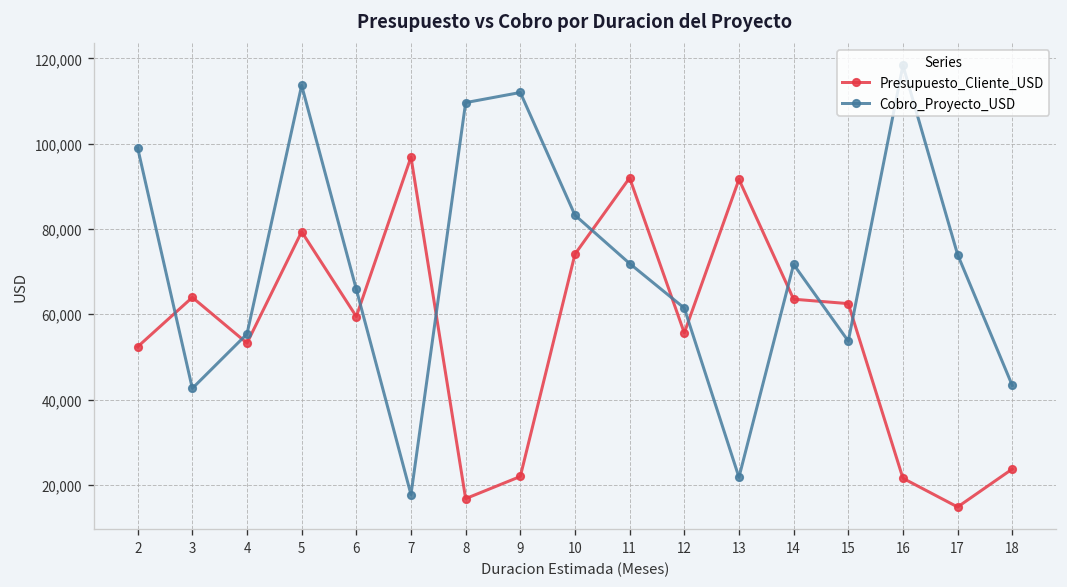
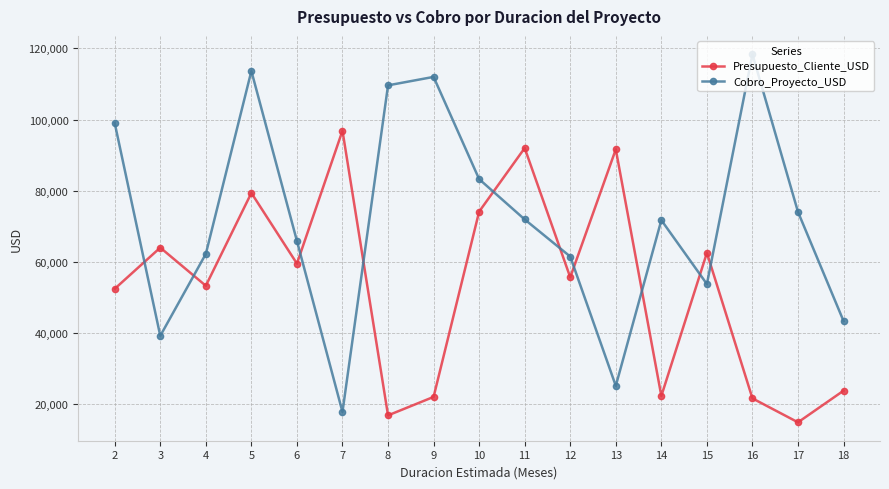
  {
    "Presupuesto_Cliente_USD": {
      "2": "52,000",
      "3": "64,000",
      "4": "53,000",
      "5": "79,000",
      "6": "59,000",
      "7": "97,000",
      "8": "17,000",
      "9": "22,000",
      "10": "74,000",
      "11": "92,000",
      "12": "56,000",
      "13": "92,000",
-     "14": "64,000",
+     "14": "22,000",
      "15": "62,000",
      "16": "22,000",
      "17": "15,000",
      "18": "24,000"
    },
    "Cobro_Proyecto_USD": {
      "2": "99,000",
-     "3": "43,000",
-     "4": "55,000",
+     "3": "39,000",
+     "4": "62,000",
      "5": "114,000",
      "6": "66,000",
      "7": "18,000",
      "8": "110,000",
      "9": "112,000",
      "10": "83,000",
      "11": "72,000",
      "12": "61,000",
-     "13": "22,000",
+     "13": "25,000",
      "14": "72,000",
      "15": "54,000",
      "17": "74,000",
      "18": "43,000"
    }
  }
